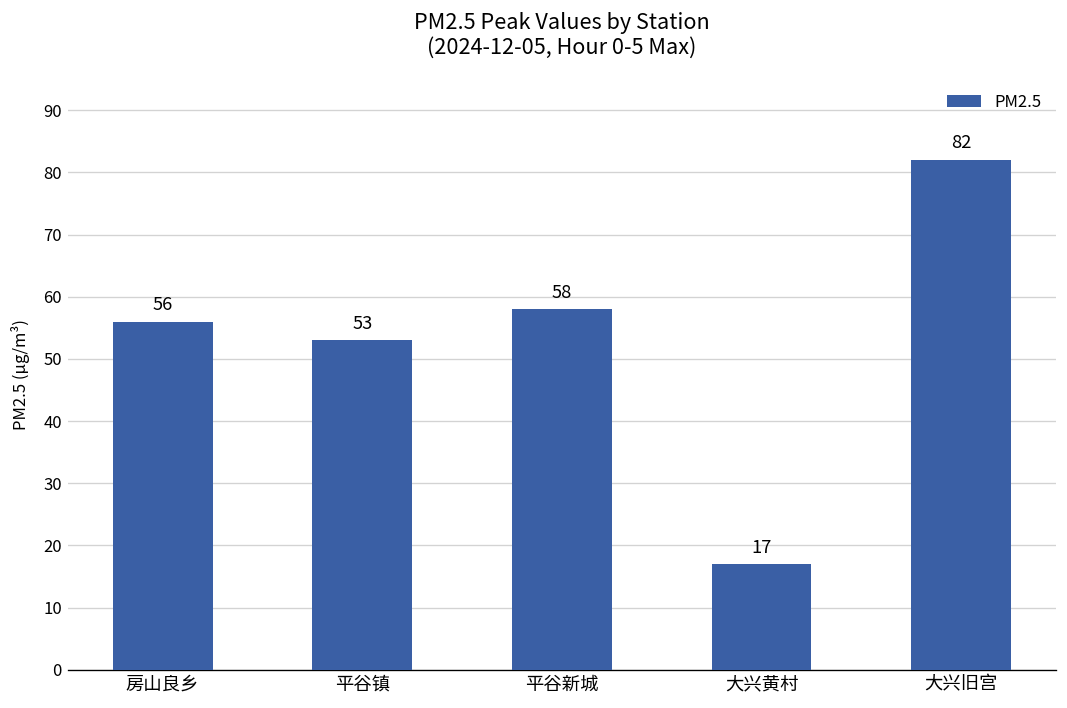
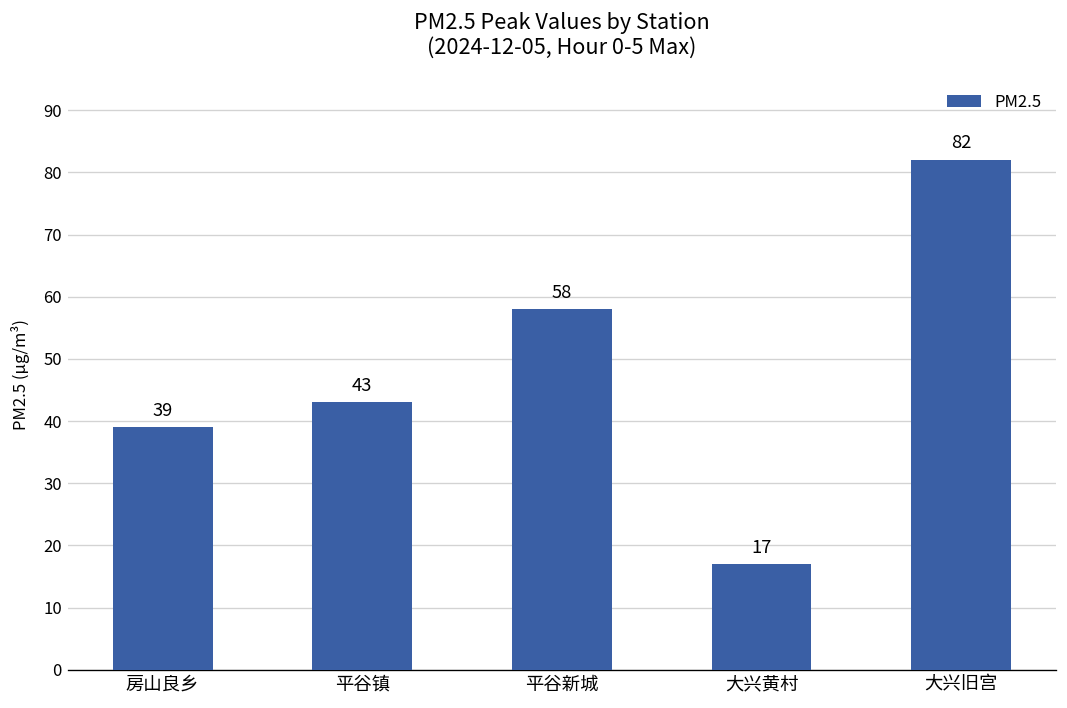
  {
-   "房山良乡": 56,
-   "平谷镇": 53,
+   "房山良乡": 39,
+   "平谷镇": 43,
    "平谷新城": 58,
    "大兴黄村": 17,
    "大兴旧宫": 82
  }
